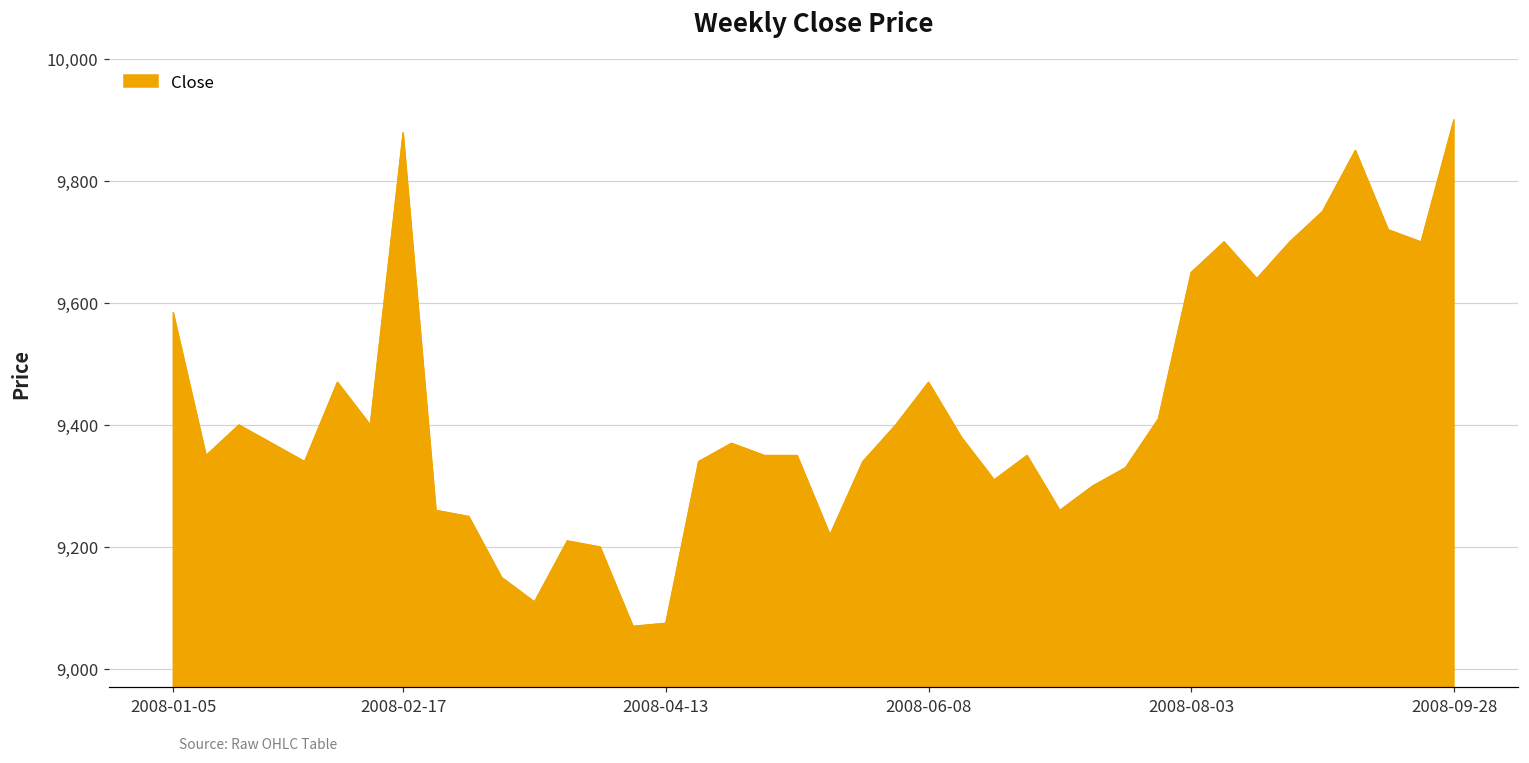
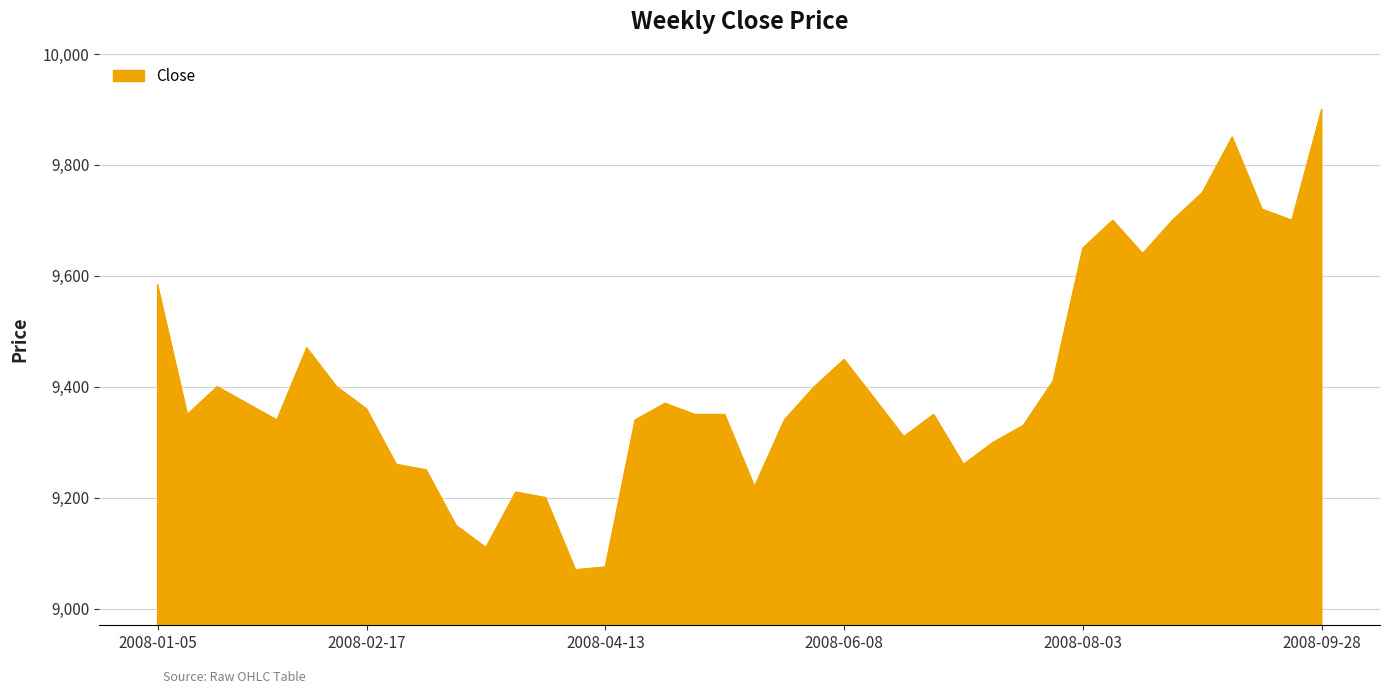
  {
    "2008-01-05": "9,580",
-   "2008-02-17": "9,880",
+   "2008-02-17": "9,360",
    "2008-04-13": "9,080",
-   "2008-06-08": "9,470",
+   "2008-06-08": "9,450",
    "2008-08-03": "9,650",
    "2008-09-28": "9,900"
  }
